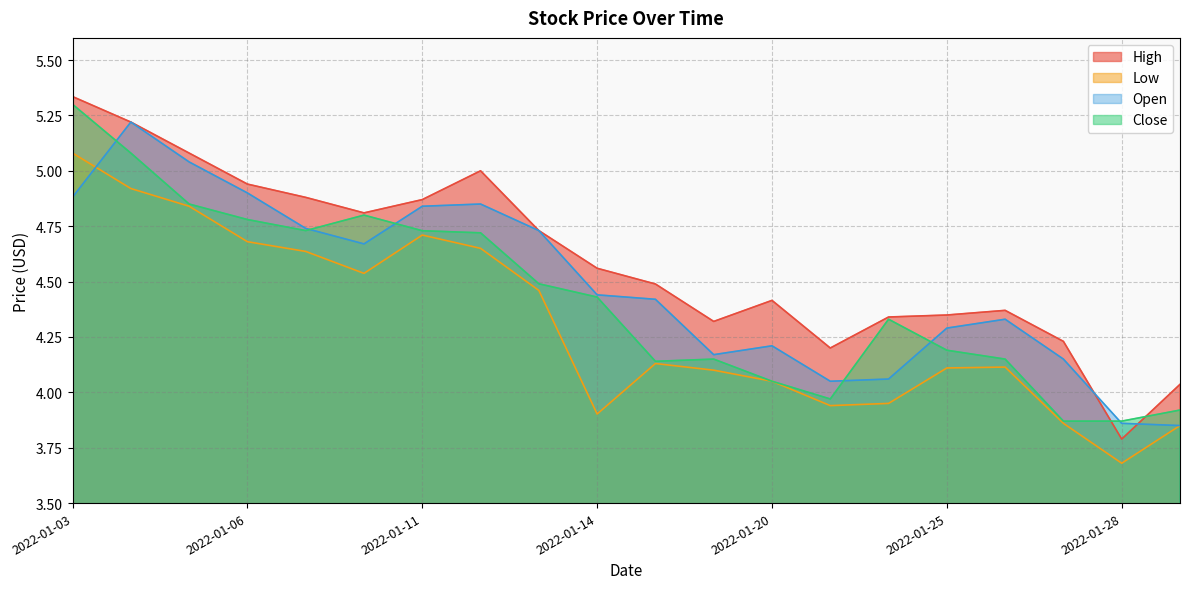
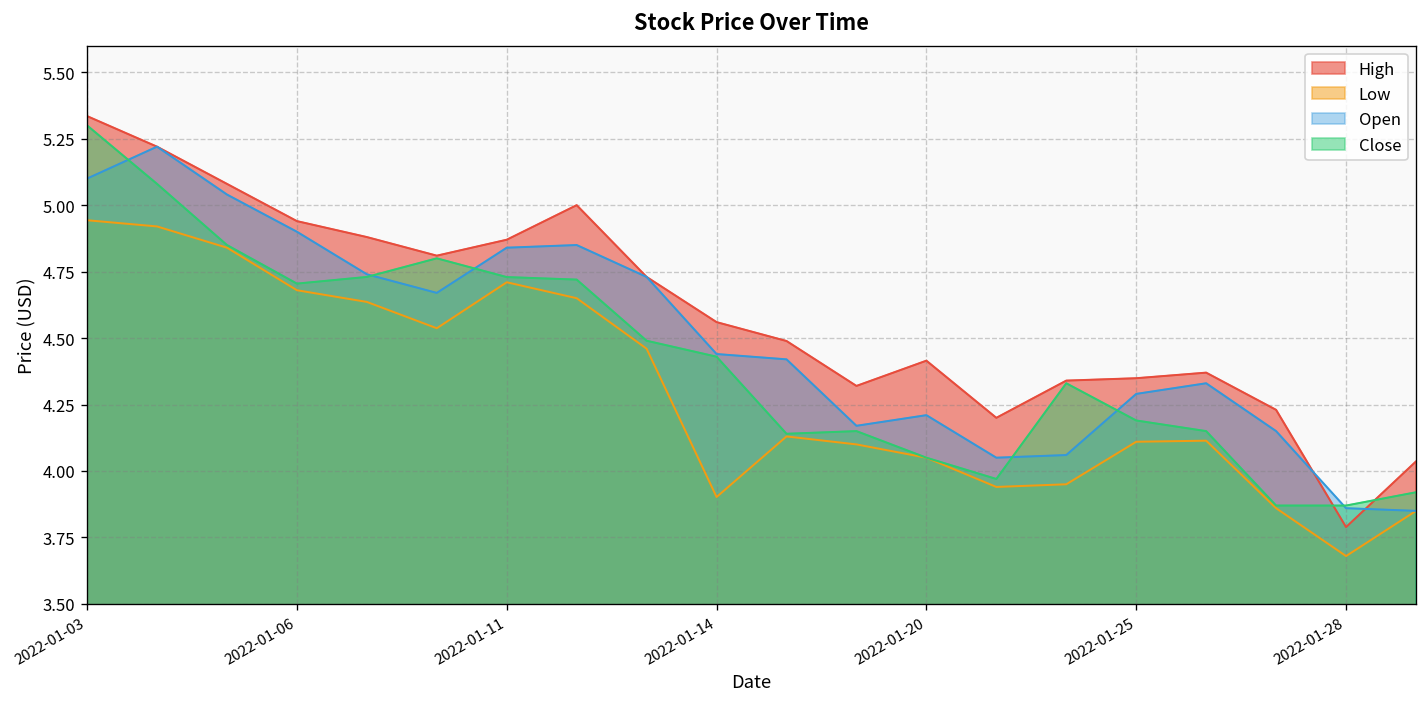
  {
    "High": {
      "2022-01-03": 5.34,
      "2022-01-06": 4.94,
      "2022-01-11": 4.87,
      "2022-01-14": 4.56,
      "2022-01-20": 4.41,
      "2022-01-25": 4.35,
      "2022-01-28": 3.79
    },
    "Low": {
-     "2022-01-03": 5.08,
+     "2022-01-03": 4.94,
      "2022-01-06": 4.68,
      "2022-01-11": 4.71,
      "2022-01-14": 3.90,
      "2022-01-25": 4.11,
      "2022-01-28": 3.68
    },
    "Open": {
-     "2022-01-03": 4.88,
+     "2022-01-03": 5.10,
      "2022-01-06": 4.90,
      "2022-01-11": 4.84,
      "2022-01-20": 4.21,
      "2022-01-25": 4.29
    },
    "Close": {
      "2022-01-03": 5.30,
-     "2022-01-06": 4.78,
+     "2022-01-06": 4.70,
      "2022-01-11": 4.73,
      "2022-01-25": 4.19
    }
  }
